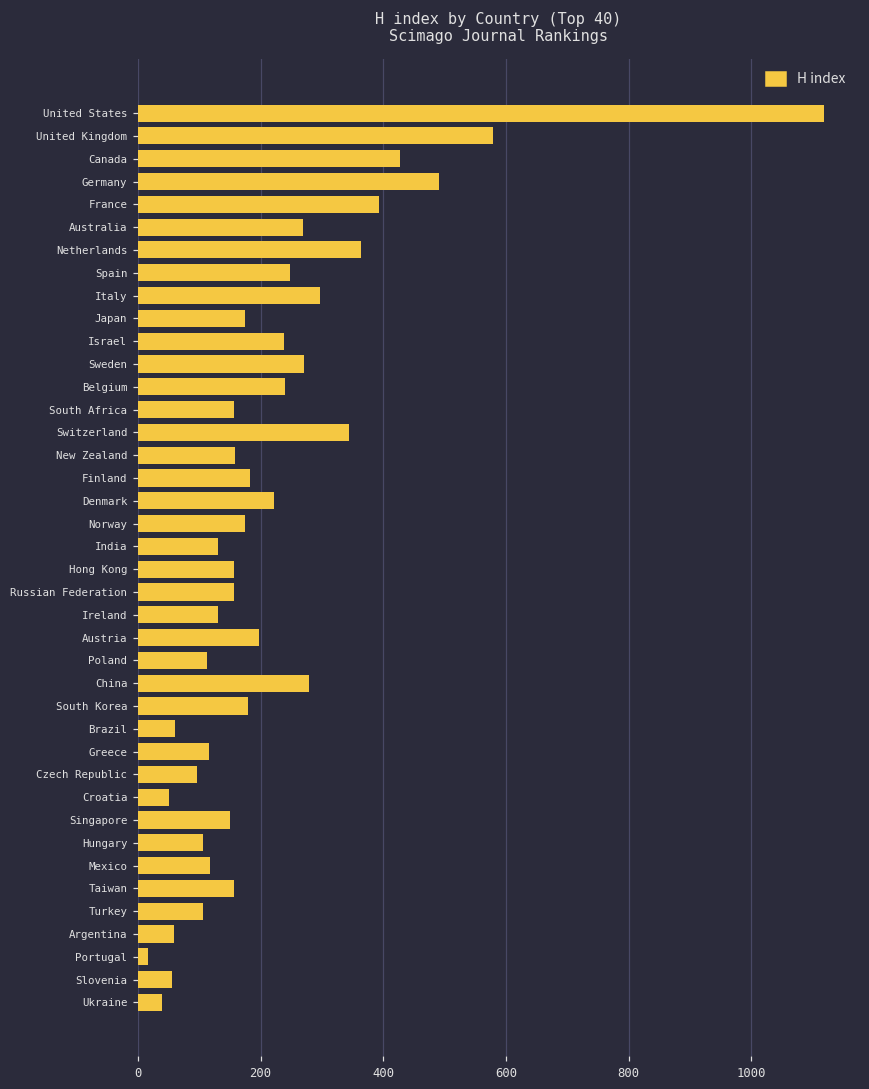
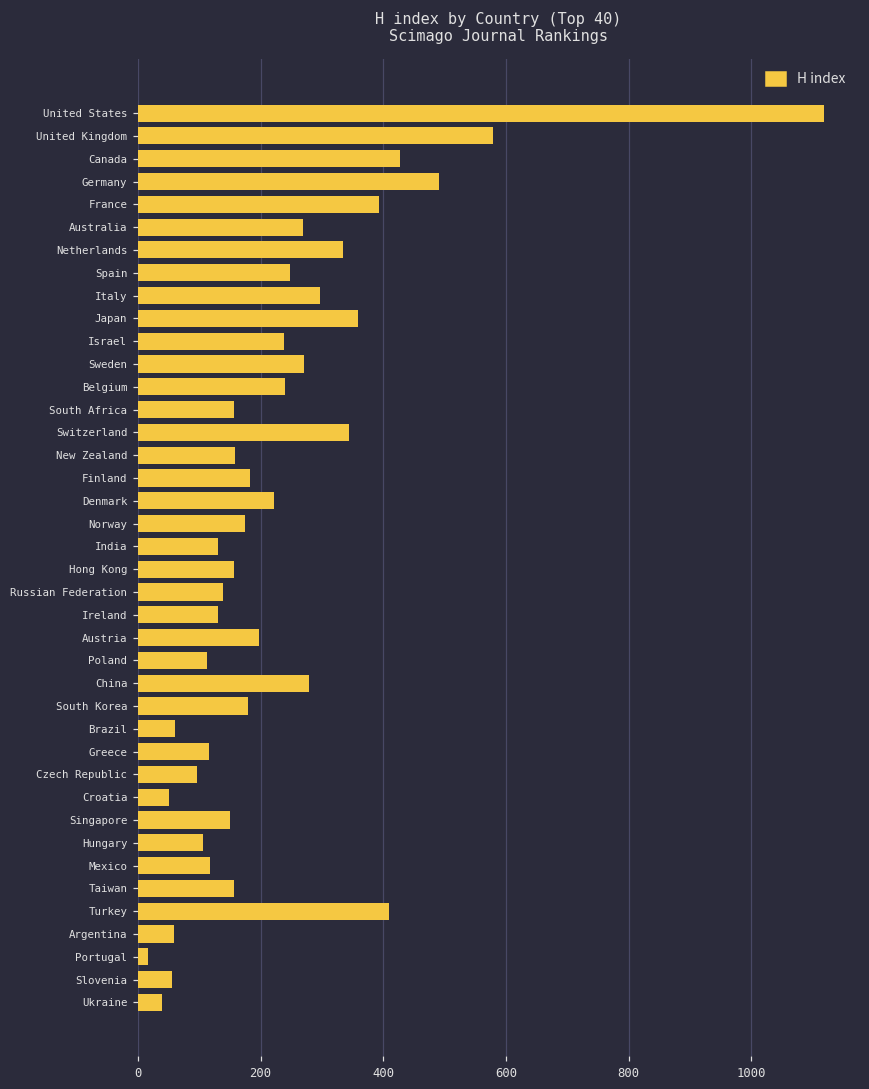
  {
    "United States": 1120,
    "United Kingdom": 580,
    "Canada": 430,
    "Germany": 490,
    "France": 390,
    "Australia": 270,
-   "Netherlands": 360,
+   "Netherlands": 330,
    "Spain": 250,
    "Italy": 300,
-   "Japan": 170,
+   "Japan": 360,
    "Israel": 240,
    "Sweden": 270,
    "Belgium": 240,
    "South Africa": 160,
    "Switzerland": 340,
    "New Zealand": 160,
    "Finland": 180,
    "Denmark": 220,
    "Norway": 180,
    "India": 130,
    "Hong Kong": 160,
-   "Russian Federation": 160,
+   "Russian Federation": 140,
    "Ireland": 130,
    "Austria": 200,
    "Poland": 110,
    "China": 280,
    "South Korea": 180,
    "Brazil": 60,
    "Greece": 120,
    "Czech Republic": 100,
    "Croatia": 50,
    "Singapore": 150,
    "Hungary": 110,
    "Mexico": 120,
    "Taiwan": 160,
-   "Turkey": 110,
+   "Turkey": 410,
    "Argentina": 60,
    "Portugal": 20,
    "Slovenia": 60,
    "Ukraine": 40
  }
